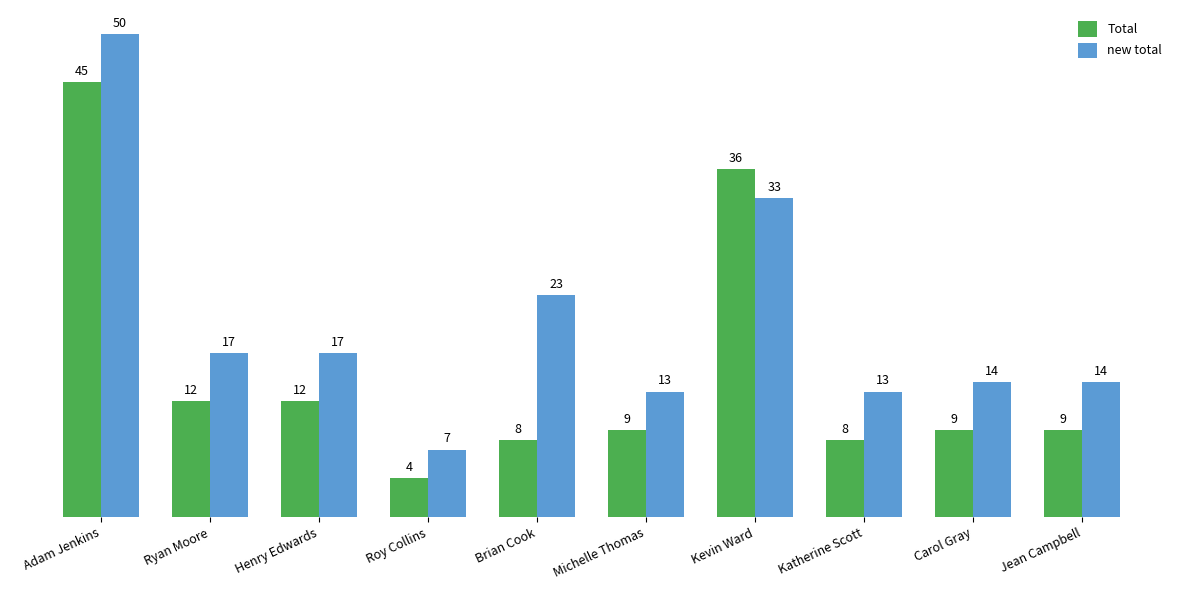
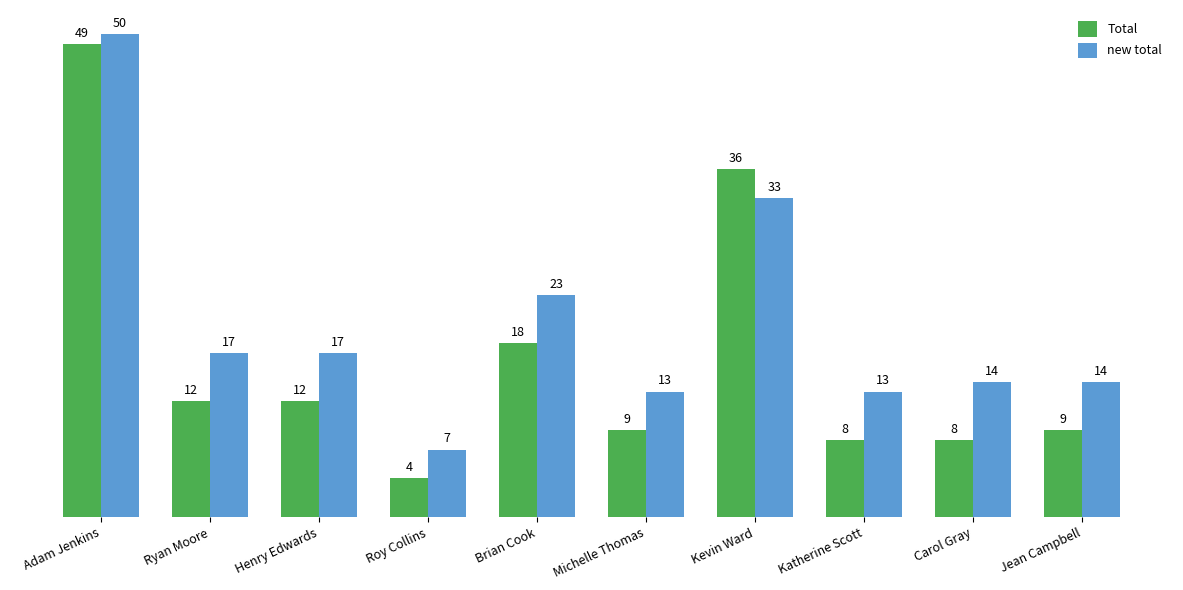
  {
    "Total": {
-     "Adam Jenkins": 45,
+     "Adam Jenkins": 49,
      "Ryan Moore": 12,
      "Henry Edwards": 12,
      "Roy Collins": 4,
-     "Brian Cook": 8,
+     "Brian Cook": 18,
      "Michelle Thomas": 9,
      "Kevin Ward": 36,
      "Katherine Scott": 8,
-     "Carol Gray": 9,
+     "Carol Gray": 8,
      "Jean Campbell": 9
    },
    "new total": {
      "Adam Jenkins": 50,
      "Ryan Moore": 17,
      "Henry Edwards": 17,
      "Roy Collins": 7,
      "Brian Cook": 23,
      "Michelle Thomas": 13,
      "Kevin Ward": 33,
      "Katherine Scott": 13,
      "Carol Gray": 14,
      "Jean Campbell": 14
    }
  }
